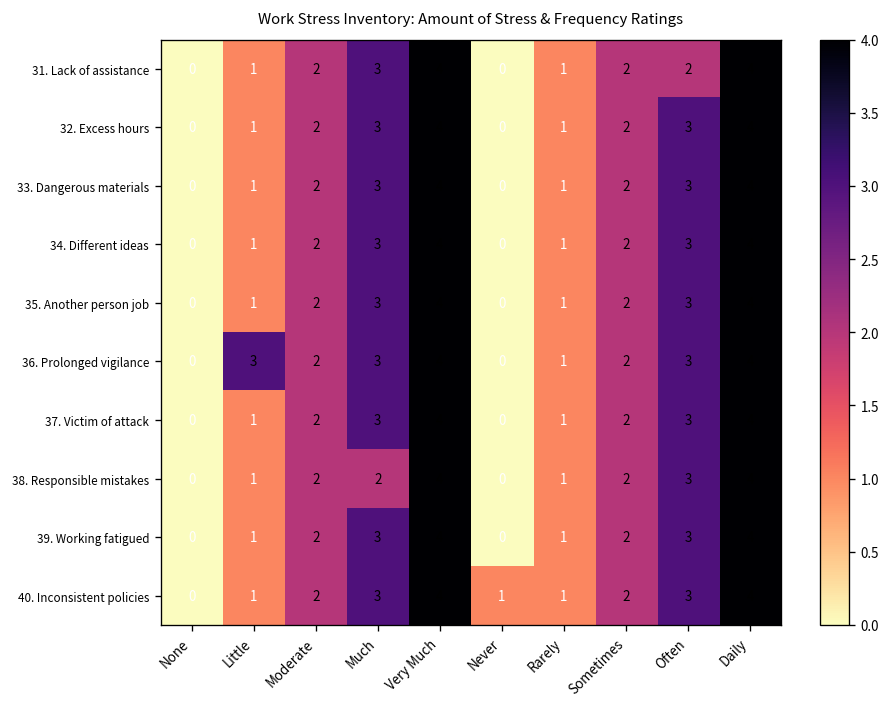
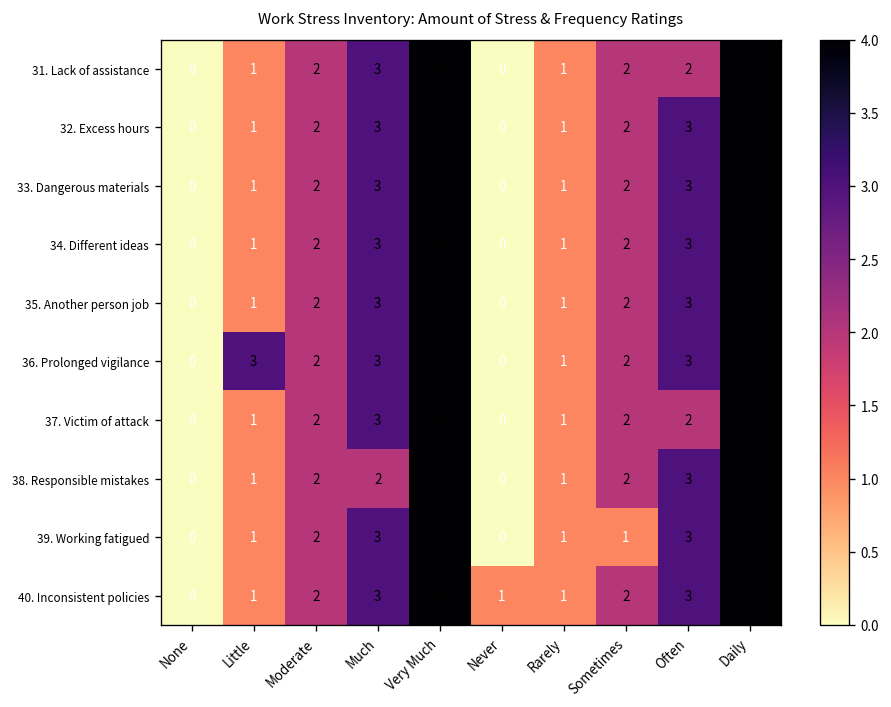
  {
    "31. Lack of assistance": {
      "None": 0,
      "Little": 1,
      "Moderate": 2,
      "Much": 3,
      "Never": 0,
      "Rarely": 1,
      "Sometimes": 2,
      "Often": 2
    },
    "32. Excess hours": {
      "None": 0,
      "Little": 1,
      "Moderate": 2,
      "Much": 3,
      "Never": 0,
      "Rarely": 1,
      "Sometimes": 2,
      "Often": 3
    },
    "33. Dangerous materials": {
      "None": 0,
      "Little": 1,
      "Moderate": 2,
      "Much": 3,
      "Never": 0,
      "Rarely": 1,
      "Sometimes": 2,
      "Often": 3
    },
    "34. Different ideas": {
      "None": 0,
      "Little": 1,
      "Moderate": 2,
      "Much": 3,
      "Never": 0,
      "Rarely": 1,
      "Sometimes": 2,
      "Often": 3
    },
    "35. Another person job": {
      "None": 0,
      "Little": 1,
      "Moderate": 2,
      "Much": 3,
      "Never": 0,
      "Rarely": 1,
      "Sometimes": 2,
      "Often": 3
    },
    "36. Prolonged vigilance": {
      "None": 0,
      "Little": 3,
      "Moderate": 2,
      "Much": 3,
      "Never": 0,
      "Rarely": 1,
      "Sometimes": 2,
      "Often": 3
    },
    "37. Victim of attack": {
      "None": 0,
      "Little": 1,
      "Moderate": 2,
      "Much": 3,
      "Never": 0,
      "Rarely": 1,
      "Sometimes": 2,
-     "Often": 3
+     "Often": 2
    },
    "38. Responsible mistakes": {
      "None": 0,
      "Little": 1,
      "Moderate": 2,
      "Much": 2,
      "Never": 0,
      "Rarely": 1,
      "Sometimes": 2,
      "Often": 3
    },
    "39. Working fatigued": {
      "None": 0,
      "Little": 1,
      "Moderate": 2,
      "Much": 3,
      "Never": 0,
      "Rarely": 1,
-     "Sometimes": 2,
+     "Sometimes": 1,
      "Often": 3
    },
    "40. Inconsistent policies": {
      "None": 0,
      "Little": 1,
      "Moderate": 2,
      "Much": 3,
      "Never": 1,
      "Rarely": 1,
      "Sometimes": 2,
      "Often": 3
    }
  }
